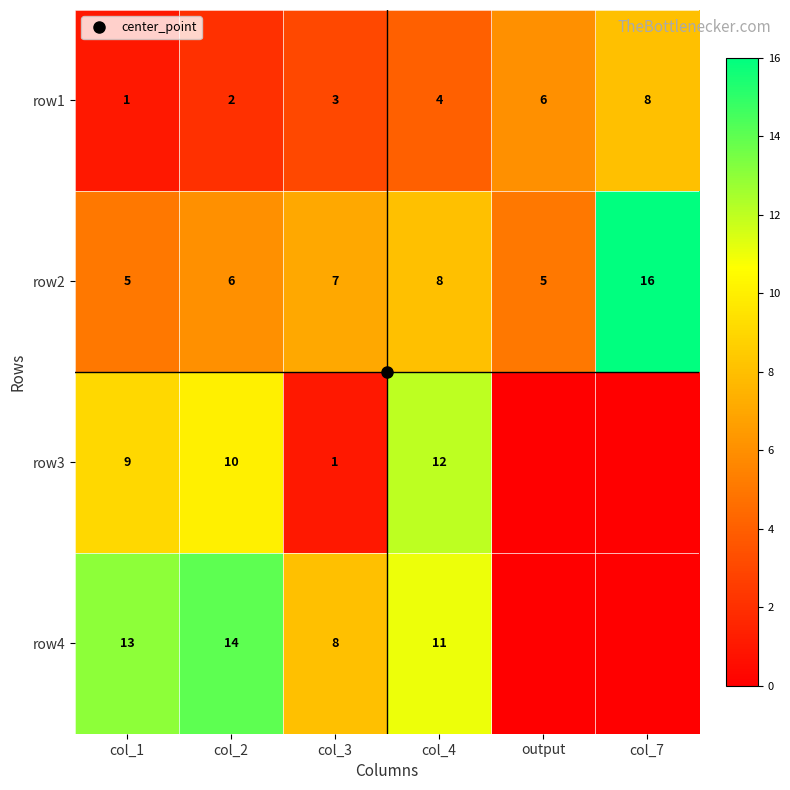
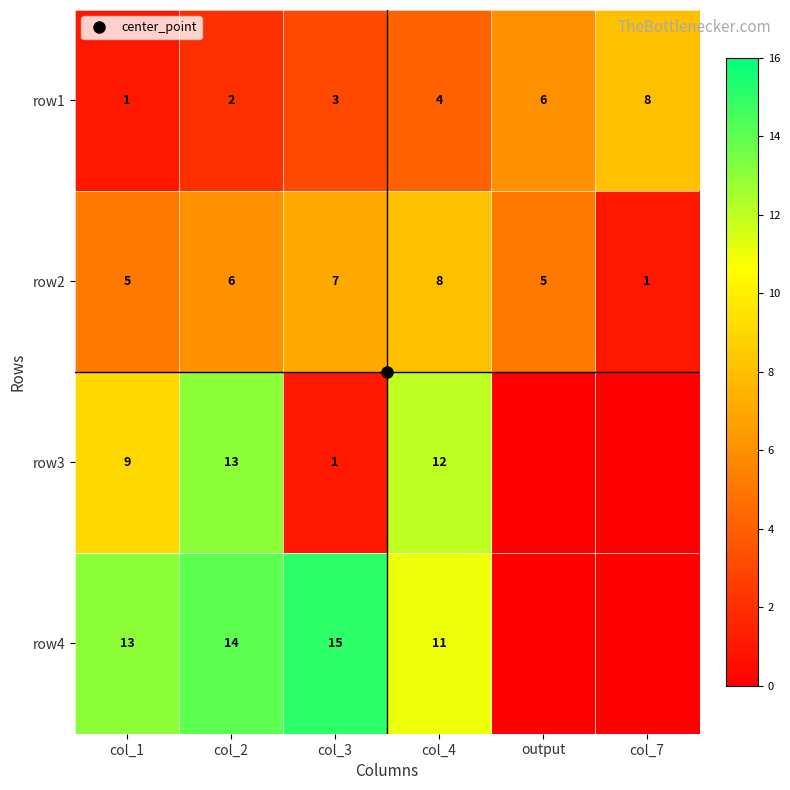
  {
    "row1": {
      "col_1": 1,
      "col_2": 2,
      "col_3": 3,
      "col_4": 4,
      "output": 6,
      "col_7": 8
    },
    "row2": {
      "col_1": 5,
      "col_2": 6,
      "col_3": 7,
      "col_4": 8,
      "output": 5,
-     "col_7": 16
+     "col_7": 1
    },
    "row3": {
      "col_1": 9,
-     "col_2": 10,
+     "col_2": 13,
      "col_3": 1,
      "col_4": 12
    },
    "row4": {
      "col_1": 13,
      "col_2": 14,
-     "col_3": 8,
+     "col_3": 15,
      "col_4": 11
    }
  }
